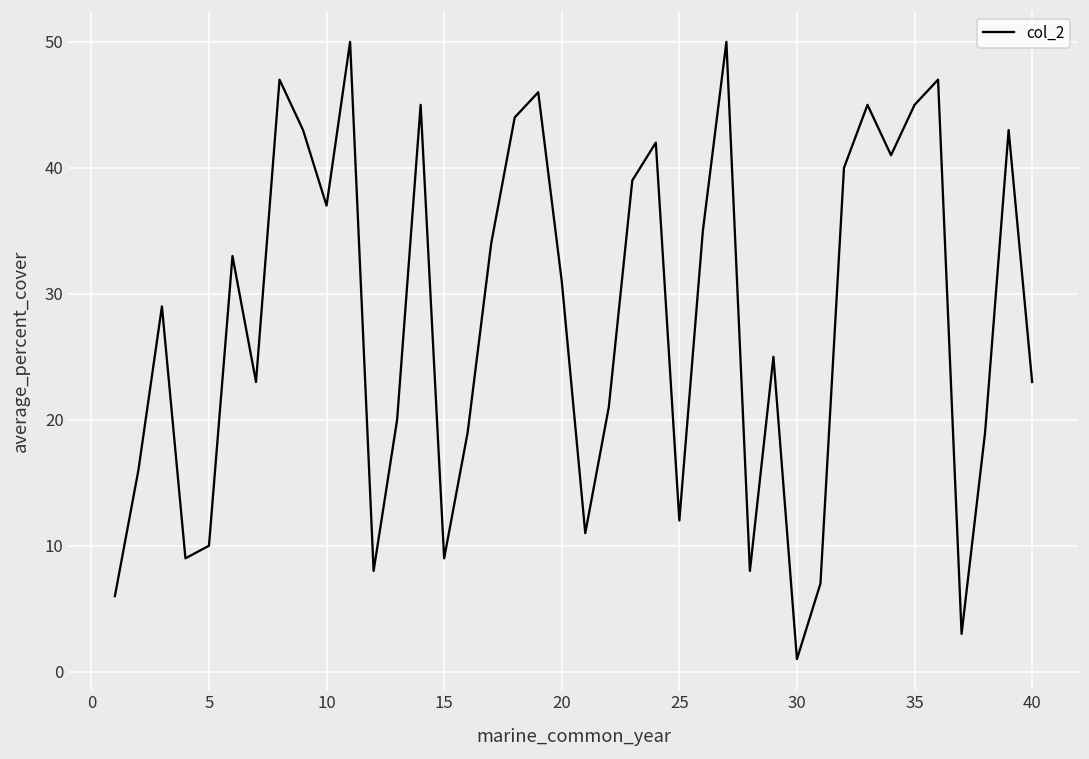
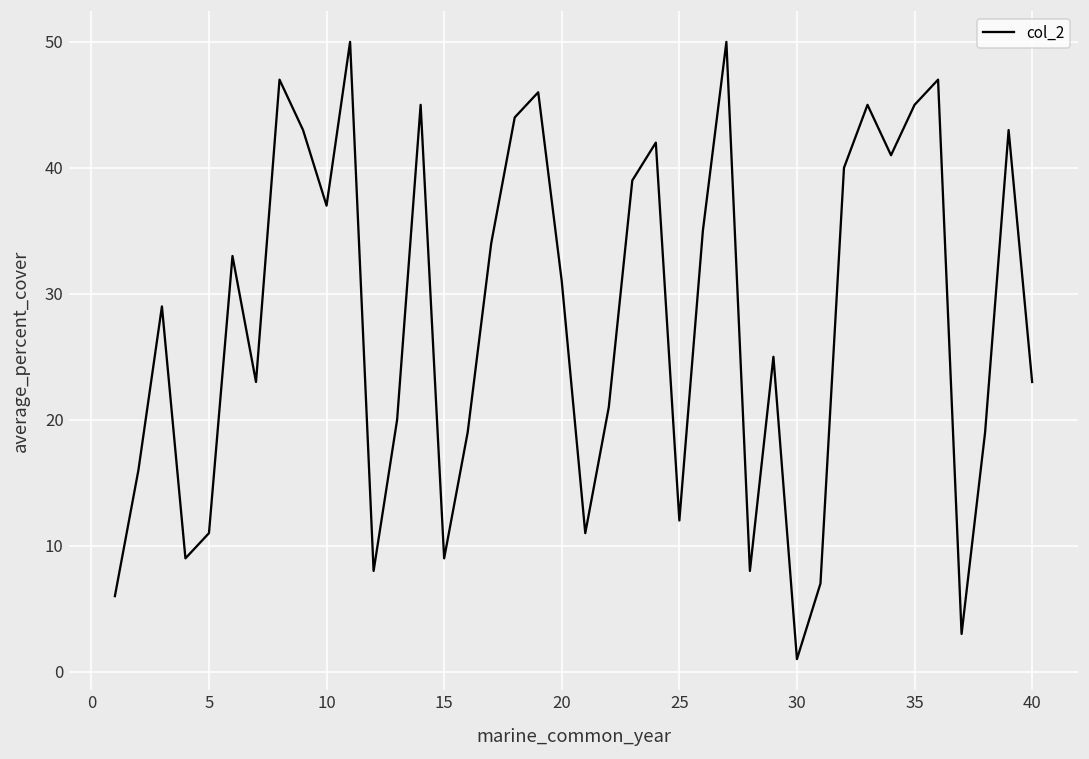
  {
-   "5": 10,
+   "5": 11,
    "10": 37,
    "15": 9,
    "20": 31,
    "25": 12,
    "30": 1,
    "35": 45,
    "40": 23
  }
